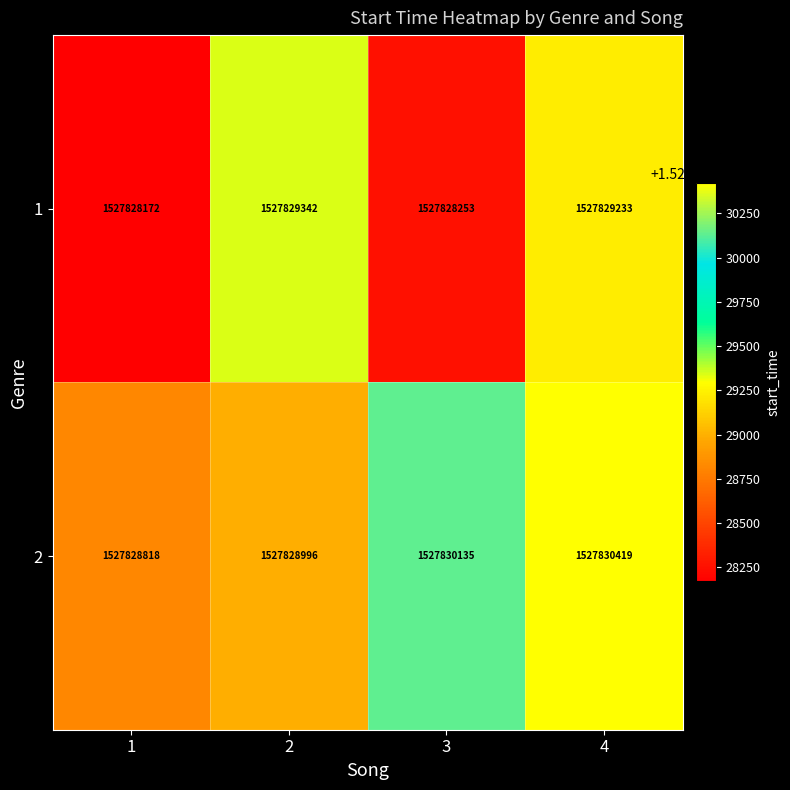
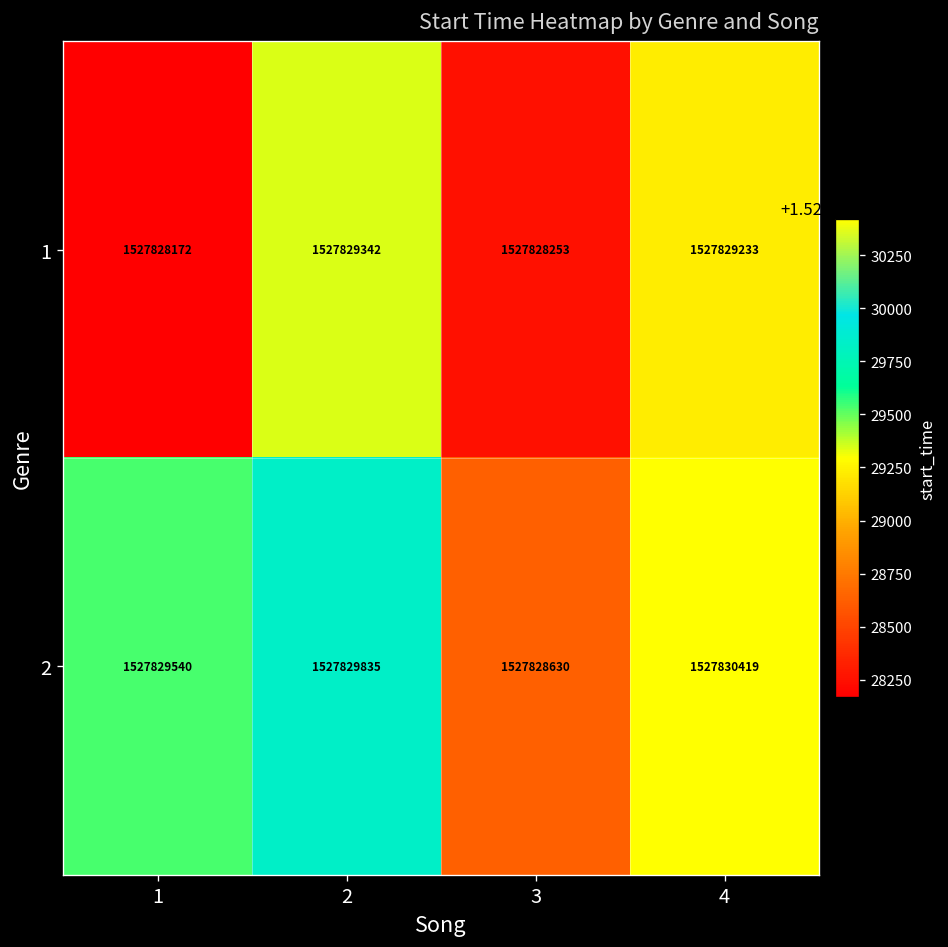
  {
    "1": {
      "1": 1527828172,
      "2": 1527829342,
      "3": 1527828253,
      "4": 1527829233
    },
    "2": {
-     "1": 1527828818,
-     "2": 1527828996,
-     "3": 1527830135,
+     "1": 1527829540,
+     "2": 1527829835,
+     "3": 1527828630,
      "4": 1527830419
    }
  }
